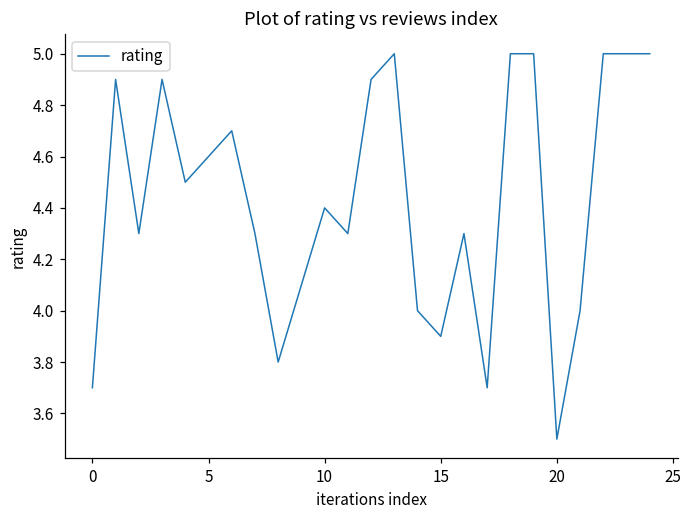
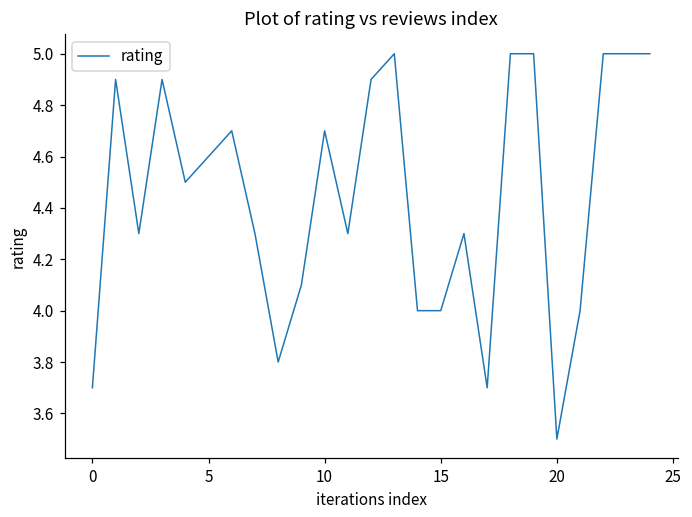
  {
    "0": 3.7,
    "5": 4.6,
-   "10": 4.4,
-   "15": 3.9,
+   "10": 4.7,
+   "15": 4.0,
    "20": 3.5
  }
